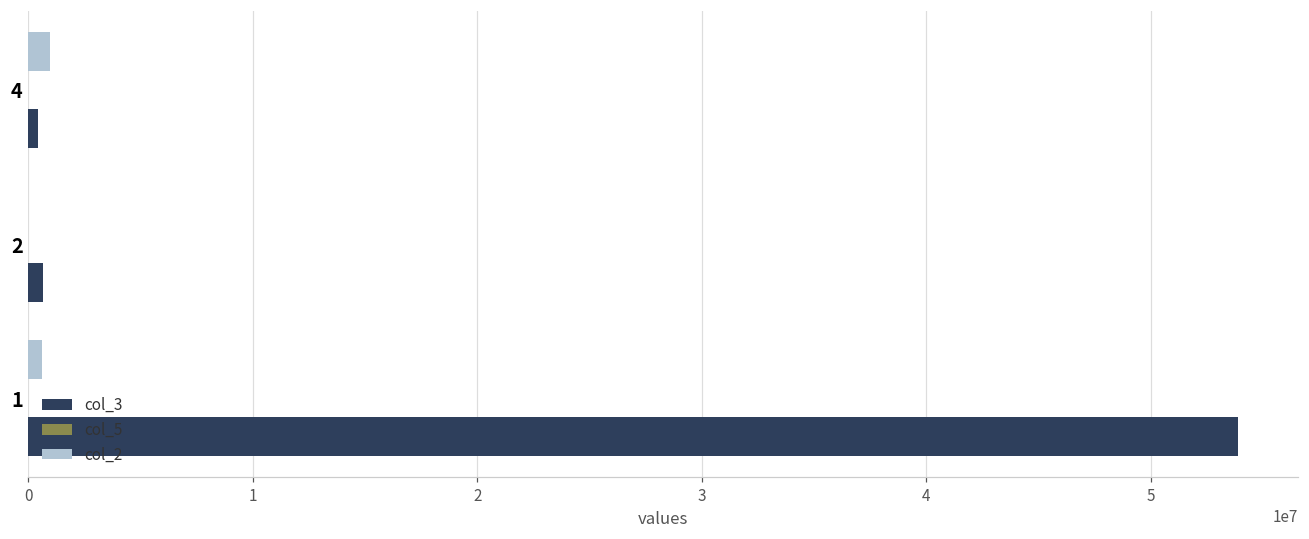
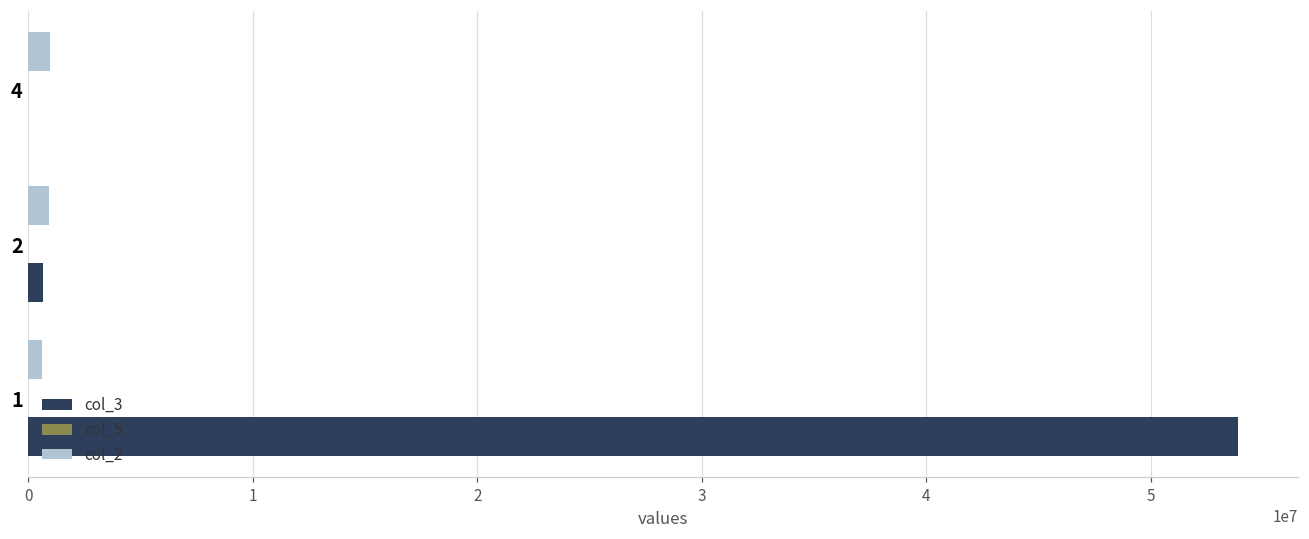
  {
    "col_3": {
-     "4": 500000,
+     "4": 0,
      "2": 700000,
      "1": 53800000
    },
    "col_2": {
      "4": 1000000,
-     "2": 0,
+     "2": 900000,
      "1": 600000
    }
  }
